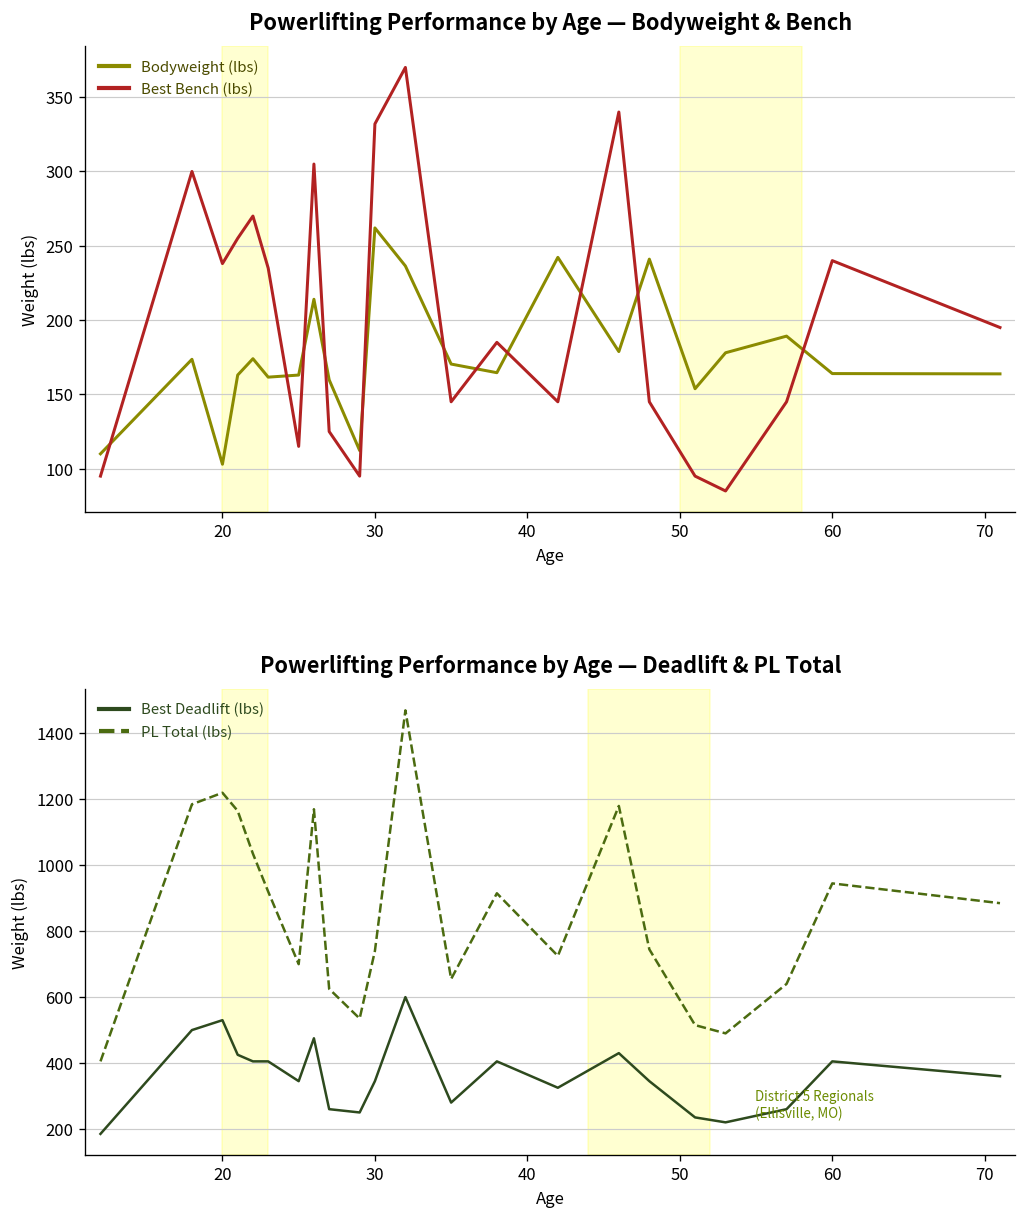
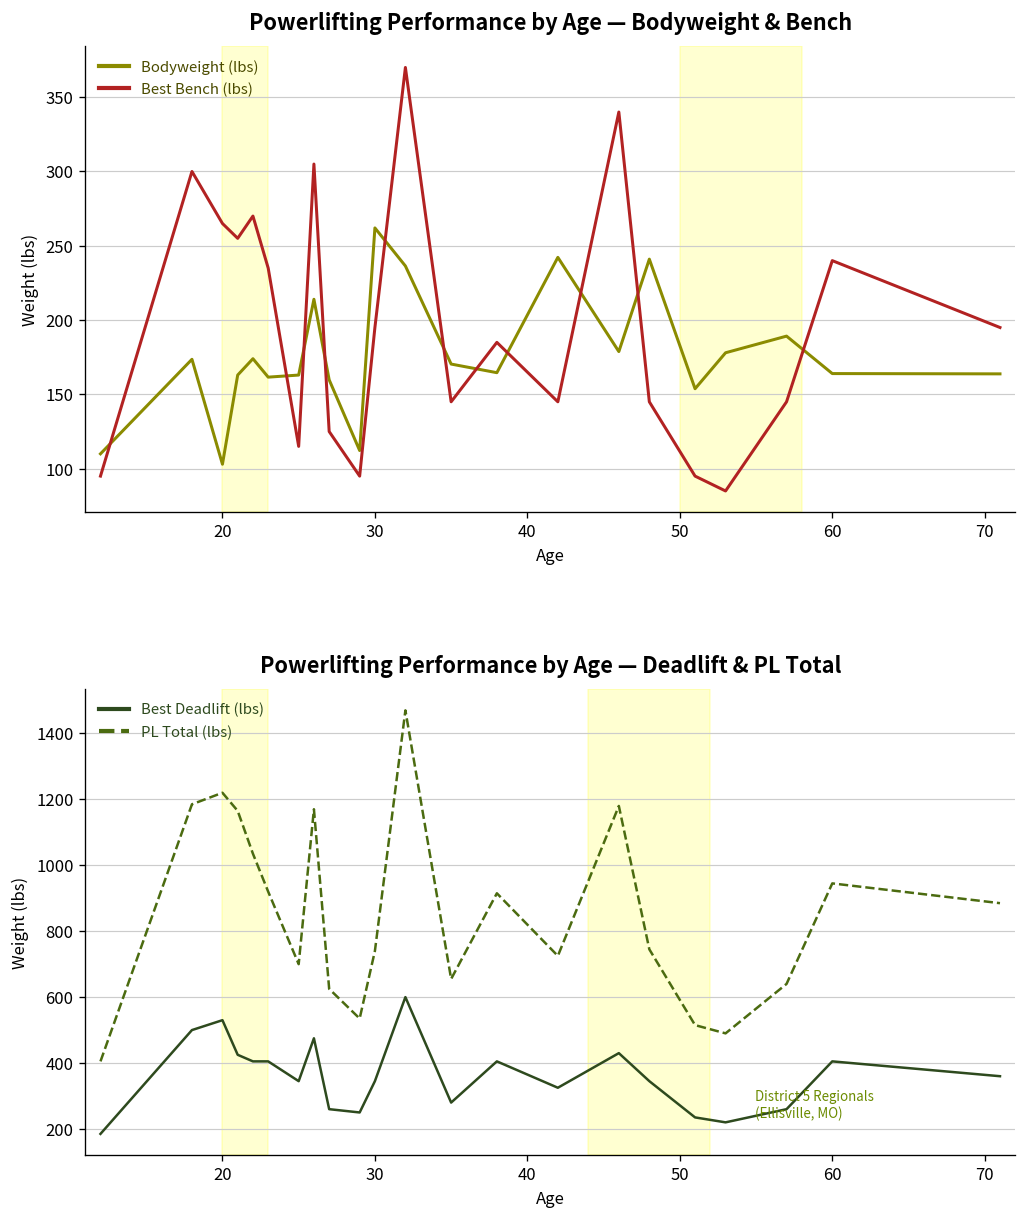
  {
    "Powerlifting Performance by Age — Bodyweight & Bench": {
      "Bodyweight (lbs)": {
        "20": 103,
        "30": 262,
        "60": 164
      },
      "Best Bench (lbs)": {
-       "20": 238,
-       "30": 332,
+       "20": 265,
+       "30": 195,
        "60": 240
      }
    }
  }
